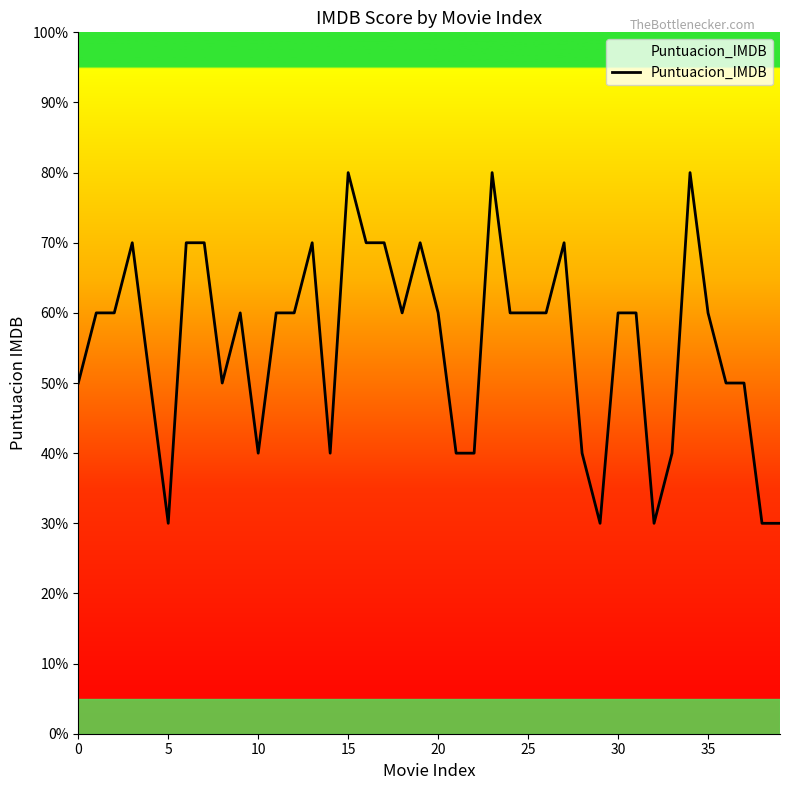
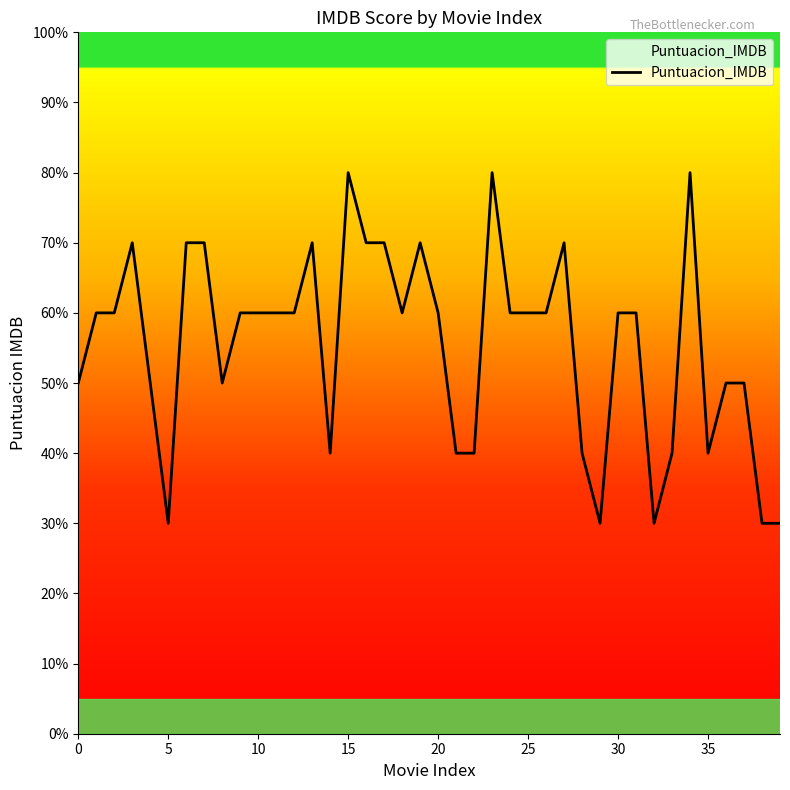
  {
    "0": "50%",
    "5": "30%",
-   "10": "40%",
+   "10": "60%",
    "15": "80%",
    "20": "60%",
    "25": "60%",
    "30": "60%",
-   "35": "60%"
+   "35": "40%"
  }
